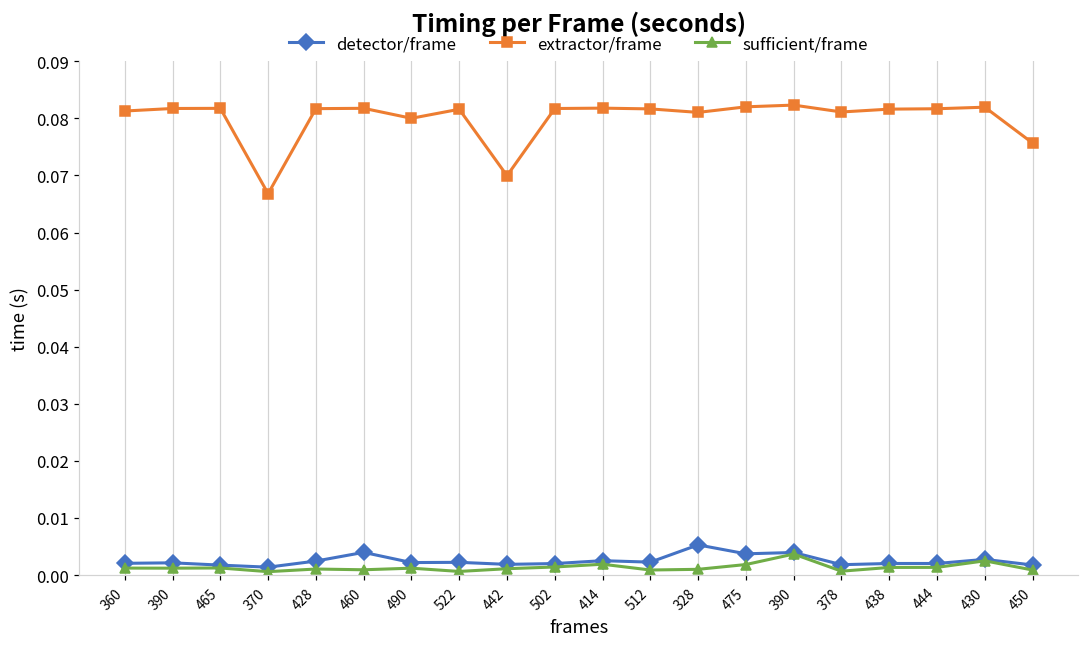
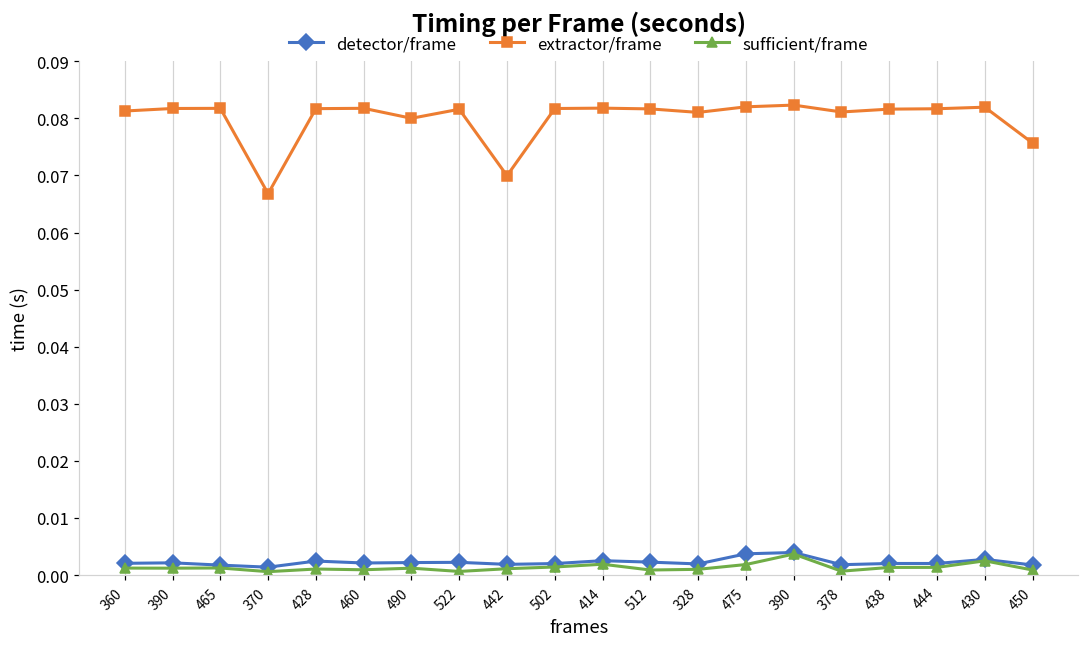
  {
    "detector/frame": {
      "360": 0.002,
      "465": 0.002,
      "370": 0.001,
      "428": 0.002,
-     "460": 0.004,
+     "460": 0.002,
      "490": 0.002,
      "522": 0.002,
      "442": 0.002,
      "502": 0.002,
      "414": 0.003,
      "512": 0.002,
-     "328": 0.005,
+     "328": 0.002,
      "475": 0.004,
      "378": 0.002,
      "438": 0.002,
      "444": 0.002,
      "450": 0.002
    },
    "extractor/frame": {
      "360": 0.081,
      "465": 0.082,
      "370": 0.067,
      "428": 0.082,
      "460": 0.082,
      "490": 0.080,
      "522": 0.082,
      "442": 0.070,
      "502": 0.082,
      "414": 0.082,
      "512": 0.082,
      "328": 0.081,
      "475": 0.082,
      "378": 0.081,
      "438": 0.082,
      "444": 0.082,
      "430": 0.082,
      "450": 0.076
    },
    "sufficient/frame": {
      "360": 0.001,
      "465": 0.001,
      "370": 0.001,
      "428": 0.001,
      "460": 0.001,
      "490": 0.001,
      "522": 0.001,
      "442": 0.001,
      "502": 0.001,
      "414": 0.002,
      "512": 0.001,
      "328": 0.001,
      "475": 0.002,
      "378": 0.001,
      "438": 0.001,
      "444": 0.001,
      "450": 0.001
    }
  }
